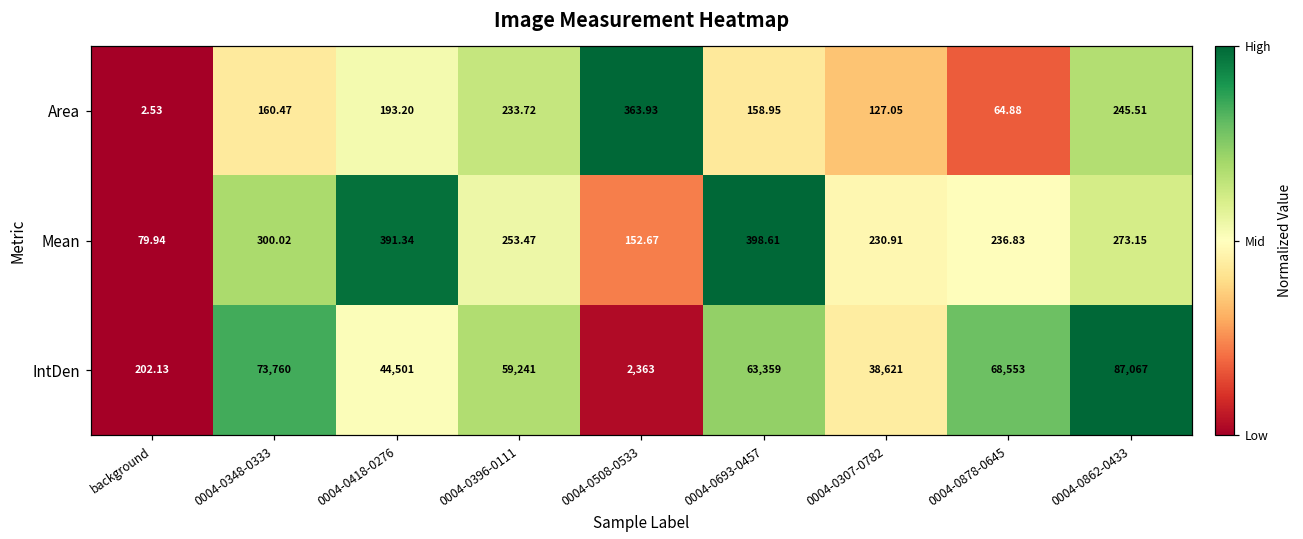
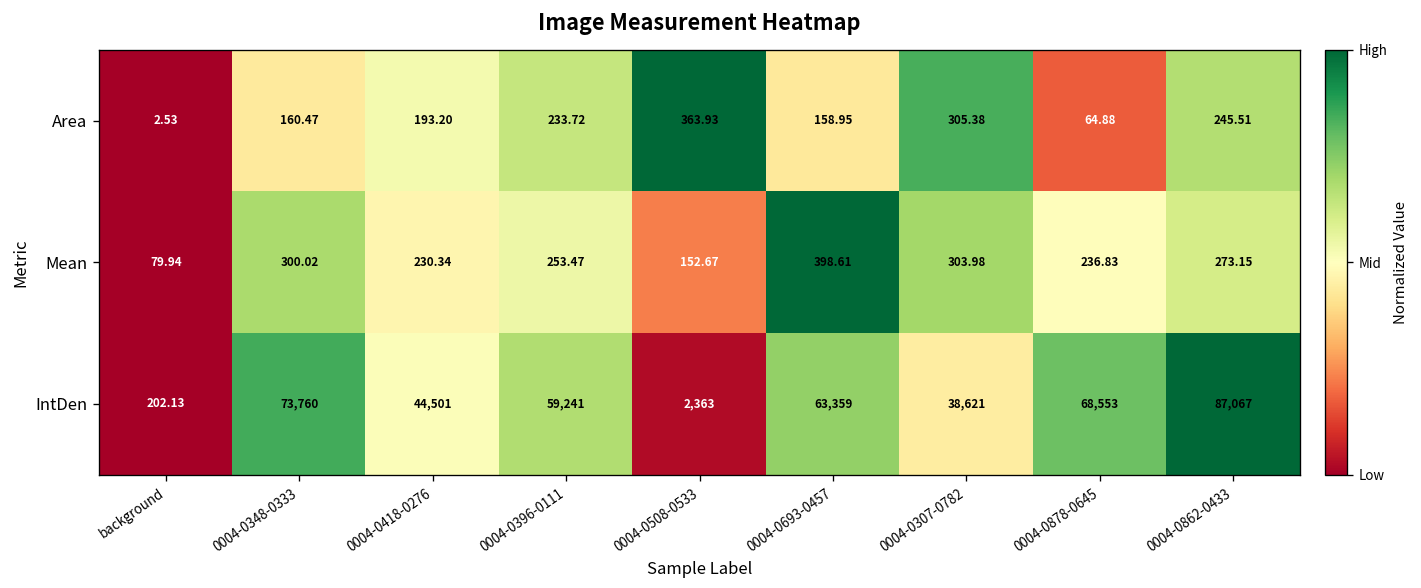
  {
    "Area": {
      "background": "2.53",
      "0004-0348-0333": "160.47",
      "0004-0418-0276": "193.20",
      "0004-0396-0111": "233.72",
      "0004-0508-0533": "363.93",
      "0004-0693-0457": "158.95",
-     "0004-0307-0782": "127.05",
+     "0004-0307-0782": "305.38",
      "0004-0878-0645": "64.88",
      "0004-0862-0433": "245.51"
    },
    "Mean": {
      "background": "79.94",
      "0004-0348-0333": "300.02",
-     "0004-0418-0276": "391.34",
+     "0004-0418-0276": "230.34",
      "0004-0396-0111": "253.47",
      "0004-0508-0533": "152.67",
      "0004-0693-0457": "398.61",
-     "0004-0307-0782": "230.91",
+     "0004-0307-0782": "303.98",
      "0004-0878-0645": "236.83",
      "0004-0862-0433": "273.15"
    },
    "IntDen": {
      "background": "202.13",
      "0004-0348-0333": "73,760",
      "0004-0418-0276": "44,501",
      "0004-0396-0111": "59,241",
      "0004-0508-0533": "2,363",
      "0004-0693-0457": "63,359",
      "0004-0307-0782": "38,621",
      "0004-0878-0645": "68,553",
      "0004-0862-0433": "87,067"
    }
  }
